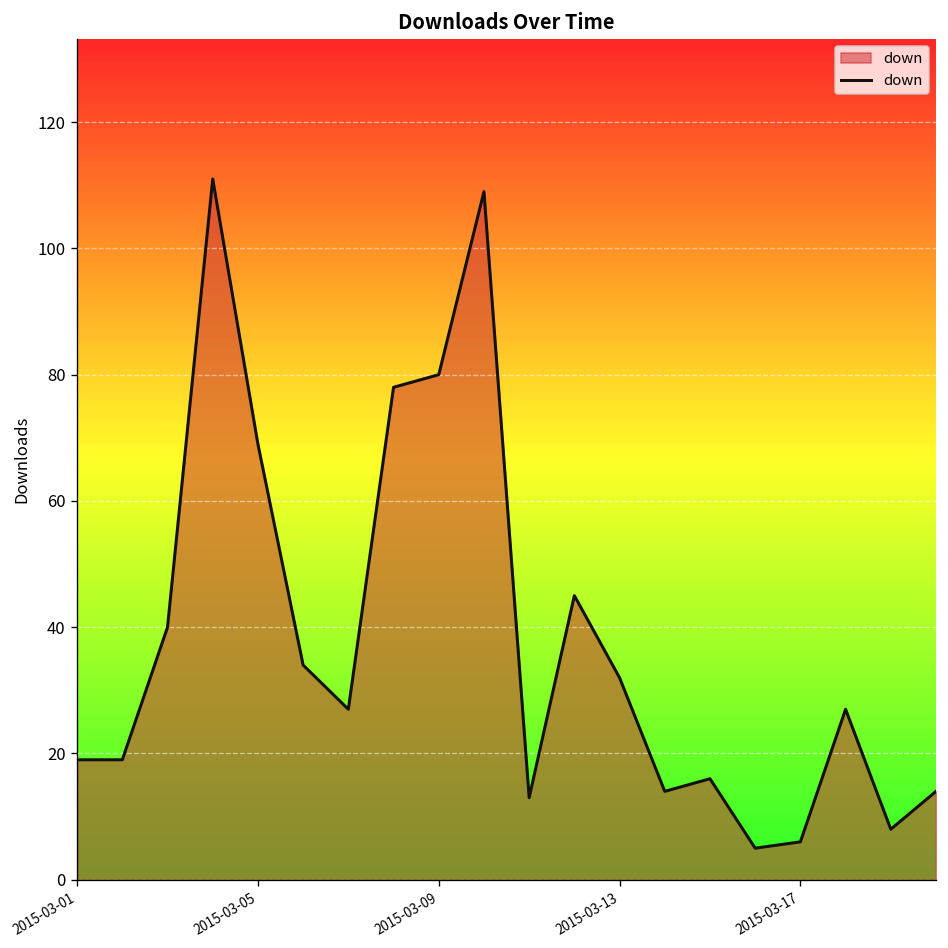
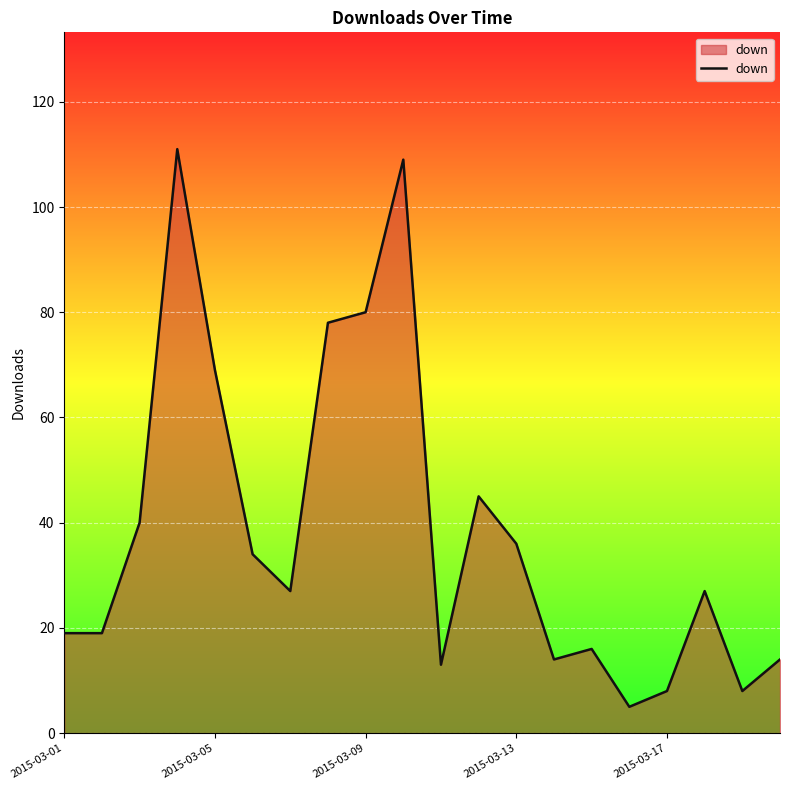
  {
    "2015-03-01": 19,
    "2015-03-05": 69,
    "2015-03-09": 80,
-   "2015-03-13": 32,
-   "2015-03-17": 6
+   "2015-03-13": 36,
+   "2015-03-17": 8
  }
